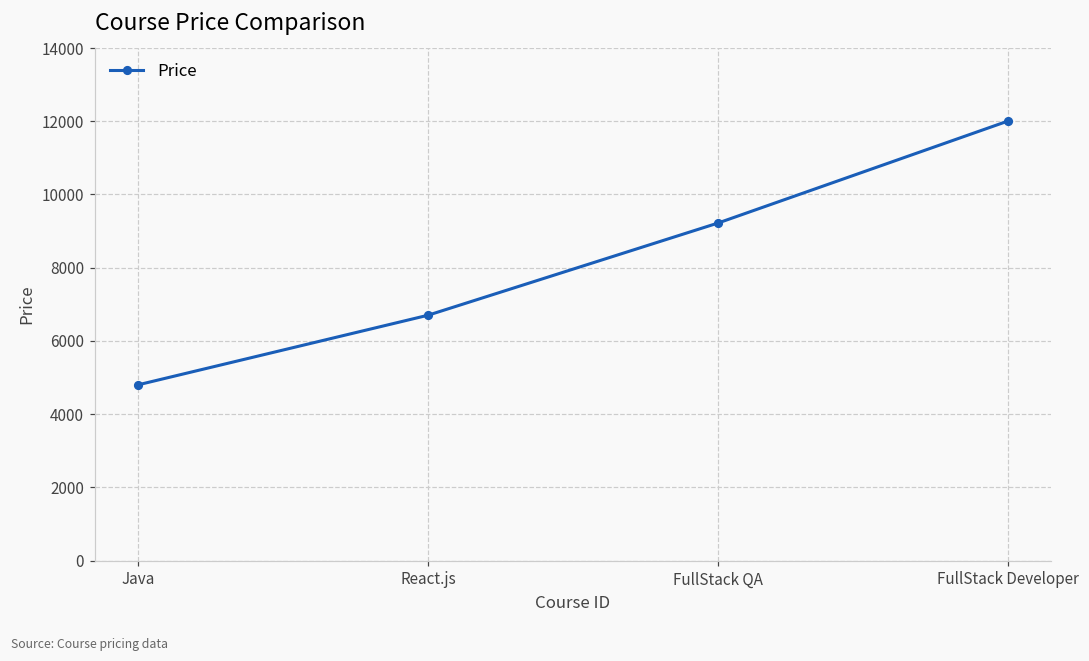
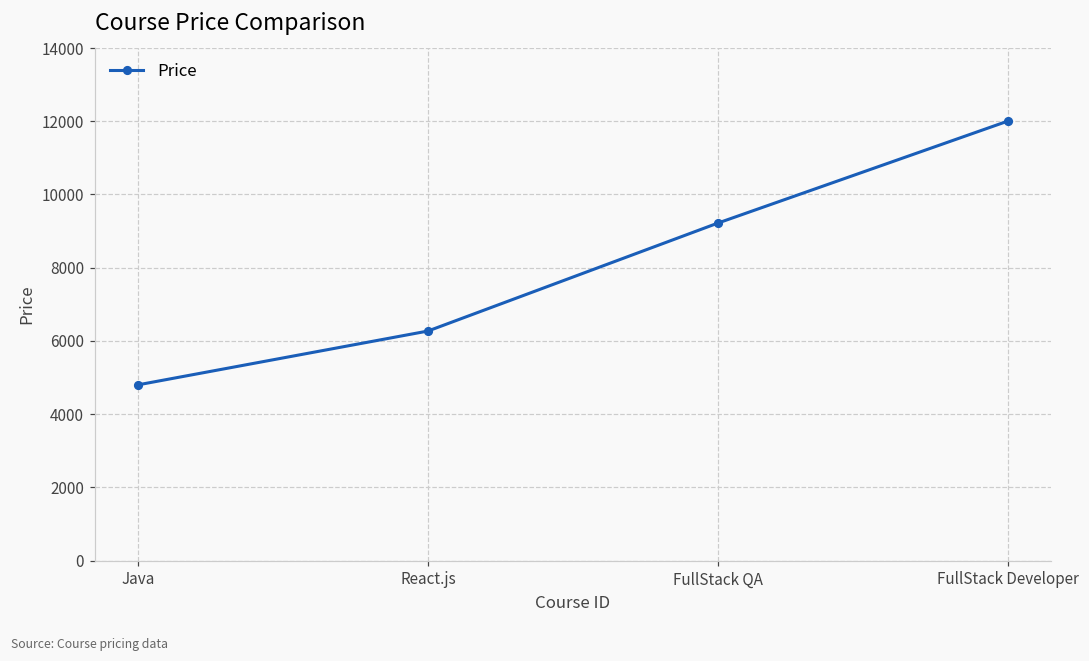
  {
    "Java": 4800,
-   "React.js": 6700,
+   "React.js": 6300,
    "FullStack QA": 9200,
    "FullStack Developer": 12000
  }
